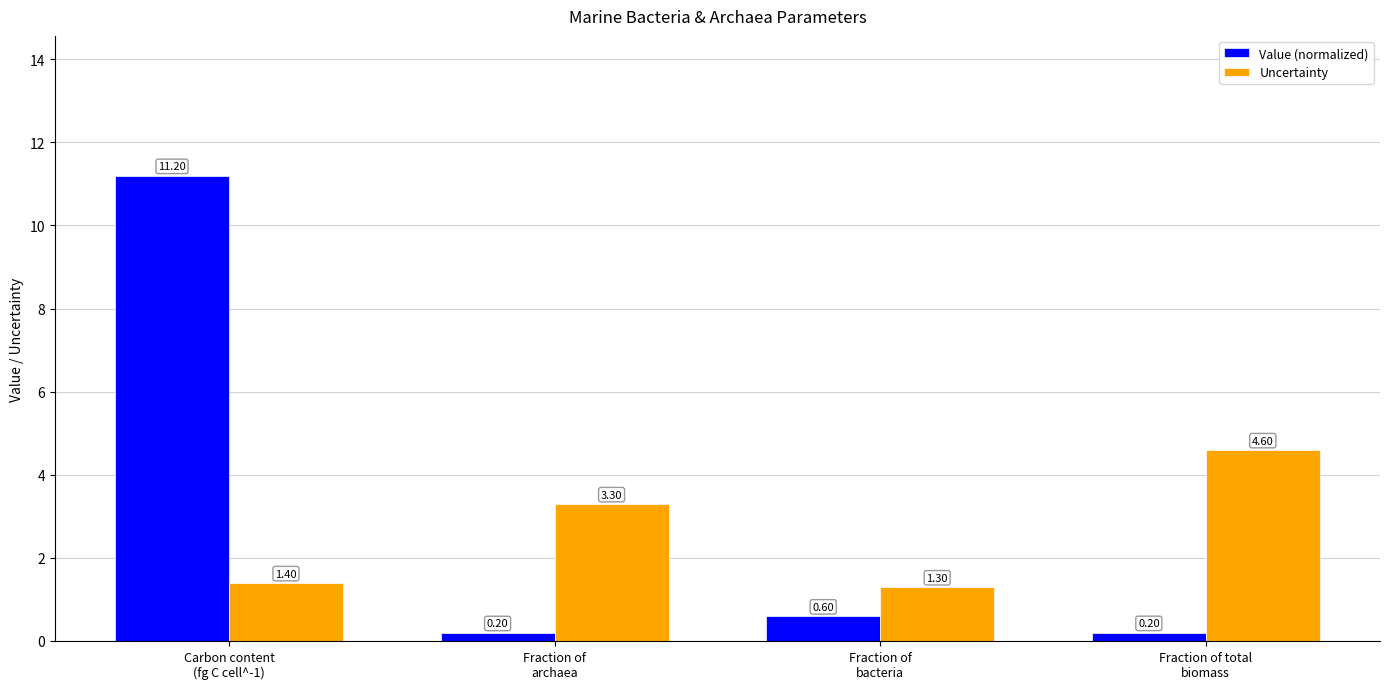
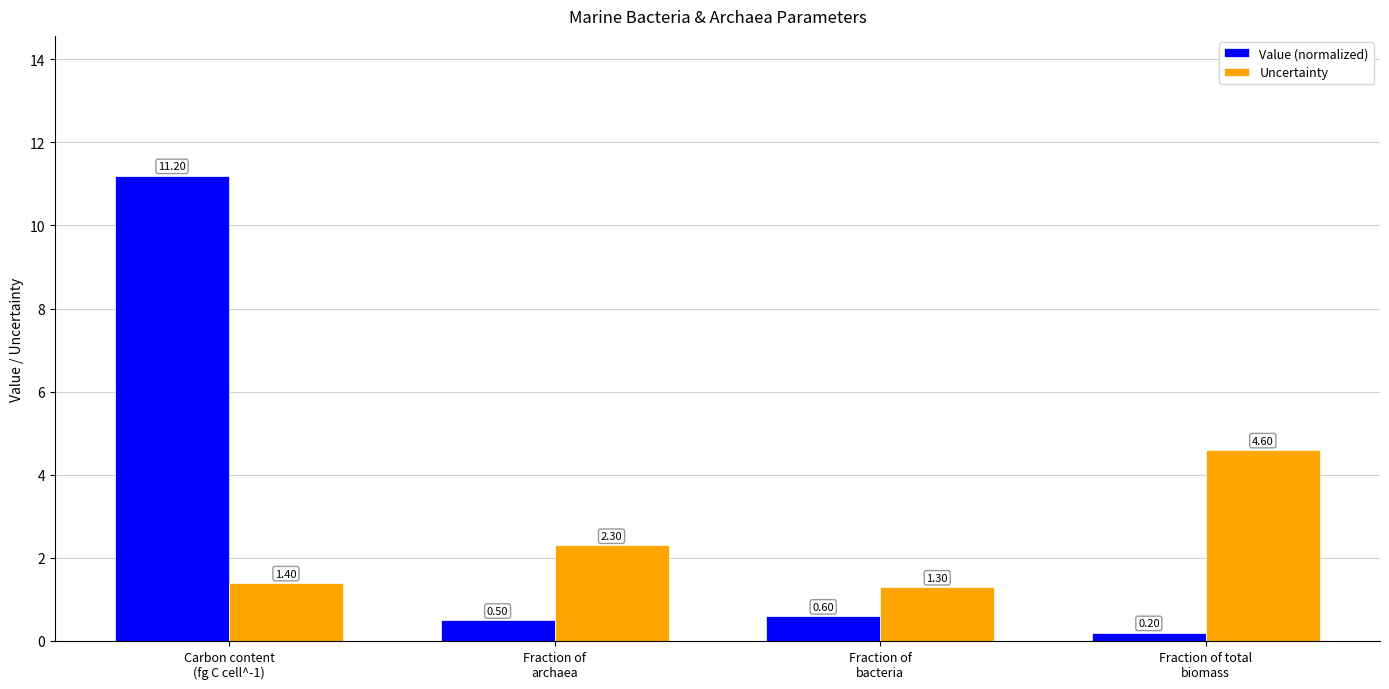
  {
    "Value (normalized)": {
-     "Fraction of archaea": 0.20
+     "Fraction of archaea": 0.50
    },
    "Uncertainty": {
-     "Fraction of archaea": 3.30
+     "Fraction of archaea": 2.30
    }
  }
